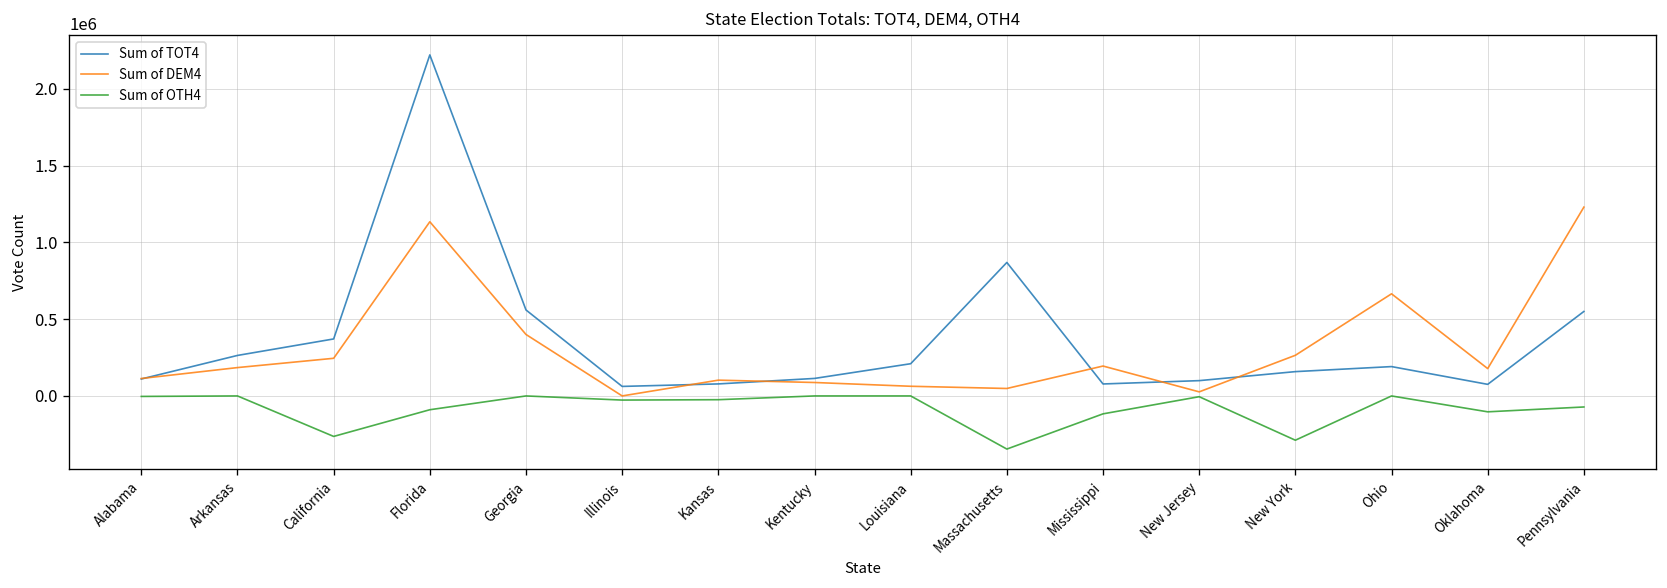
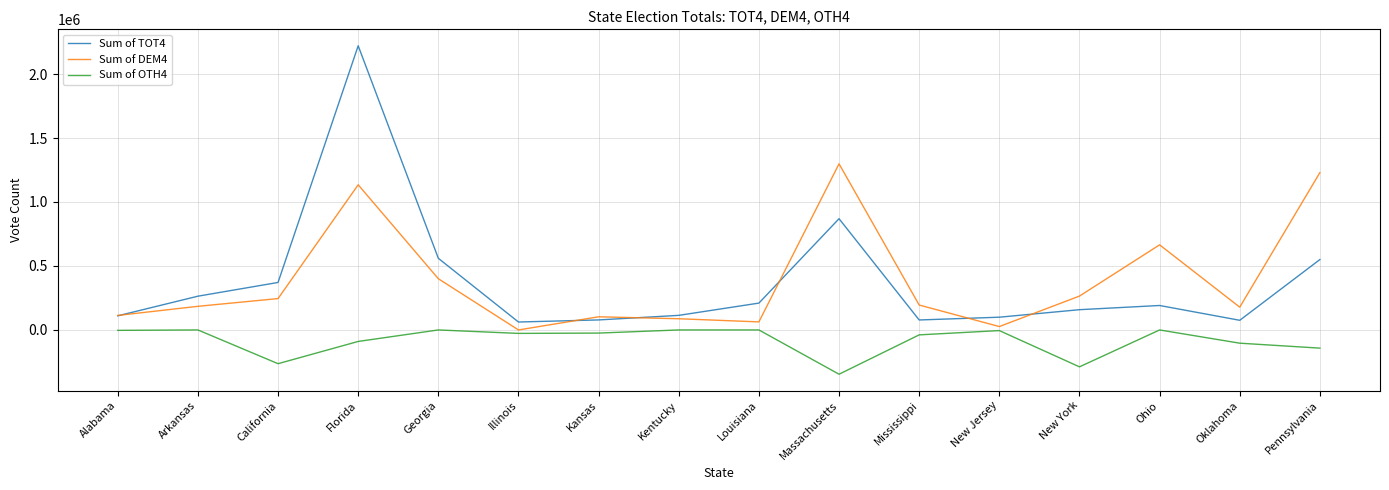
  {
    "Sum of TOT4": {
      "Arkansas": 260000,
      "California": 370000,
      "Florida": 2220000,
      "Georgia": 560000,
      "Illinois": 60000,
      "Kansas": 80000,
      "Kentucky": 110000,
      "Louisiana": 210000,
      "Massachusetts": 870000,
      "Mississippi": 80000,
      "New Jersey": 100000,
      "New York": 160000,
      "Ohio": 190000,
      "Oklahoma": 80000,
      "Pennsylvania": 550000
    },
    "Sum of DEM4": {
      "Arkansas": 180000,
      "California": 250000,
      "Florida": 1130000,
      "Georgia": 400000,
      "Illinois": 0,
      "Kansas": 100000,
      "Kentucky": 90000,
      "Louisiana": 60000,
-     "Massachusetts": 50000,
+     "Massachusetts": 1300000,
      "Mississippi": 190000,
      "New Jersey": 30000,
      "New York": 260000,
      "Ohio": 670000,
      "Oklahoma": 180000,
      "Pennsylvania": 1230000
    },
    "Sum of OTH4": {
      "Alabama": 0,
      "Arkansas": 0,
      "California": -260000,
      "Florida": -90000,
      "Georgia": 0,
      "Illinois": -30000,
      "Kansas": -20000,
      "Kentucky": 0,
      "Louisiana": 0,
      "Massachusetts": -350000,
-     "Mississippi": -120000,
+     "Mississippi": -40000,
      "New Jersey": -10000,
      "New York": -290000,
      "Ohio": 0,
      "Oklahoma": -100000,
-     "Pennsylvania": -70000
+     "Pennsylvania": -140000
    }
  }
